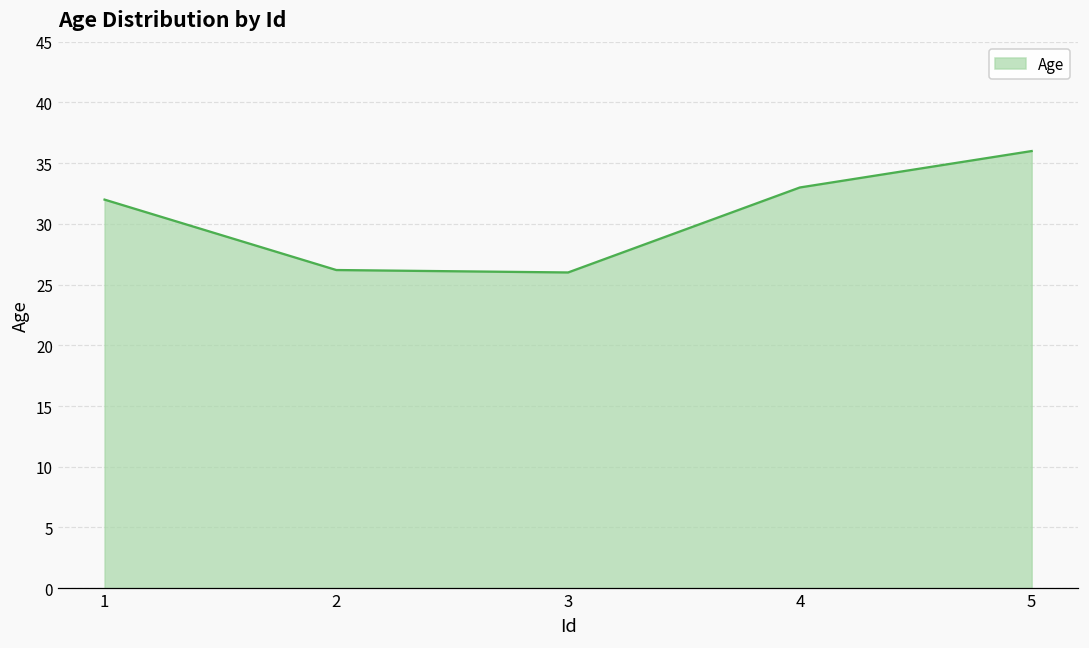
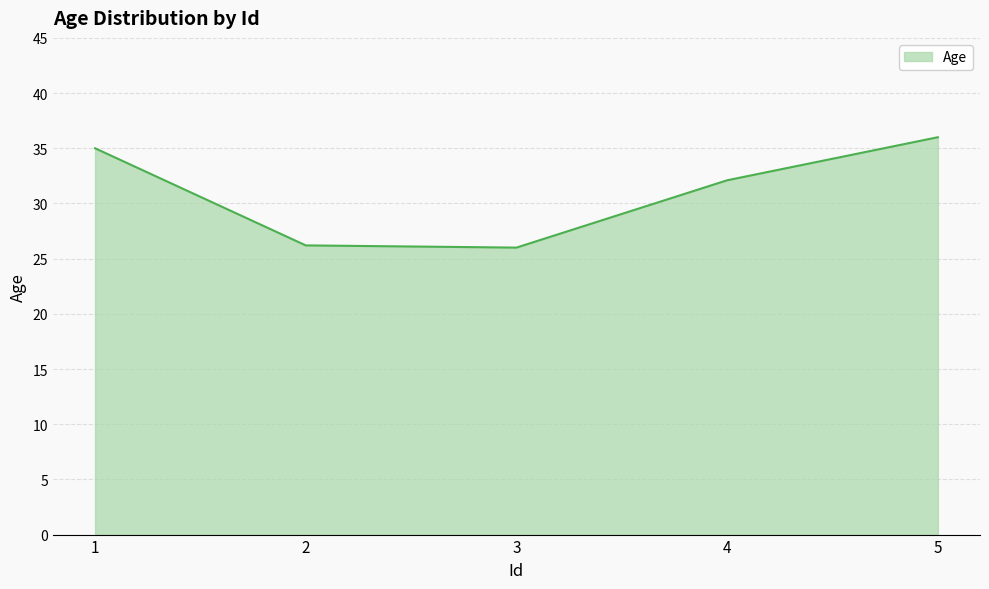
  {
-   "1": 32,
+   "1": 35,
    "2": 26.2,
    "3": 26.0,
-   "4": 33.0,
+   "4": 32.1,
    "5": 36.0
  }
